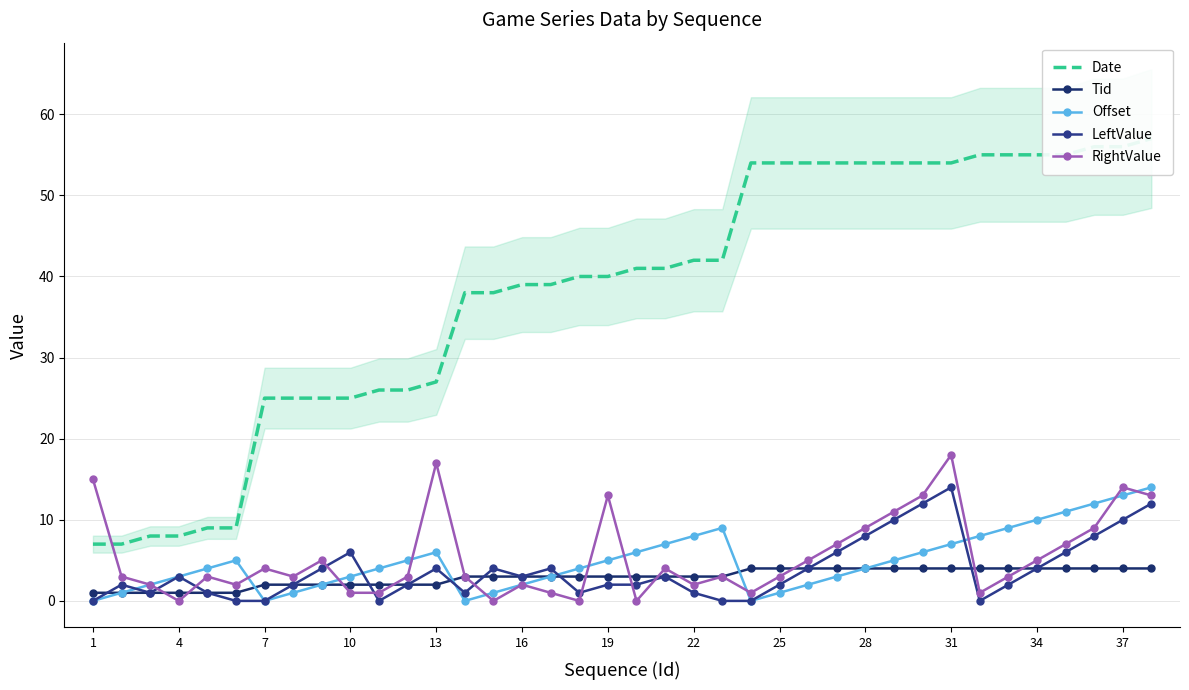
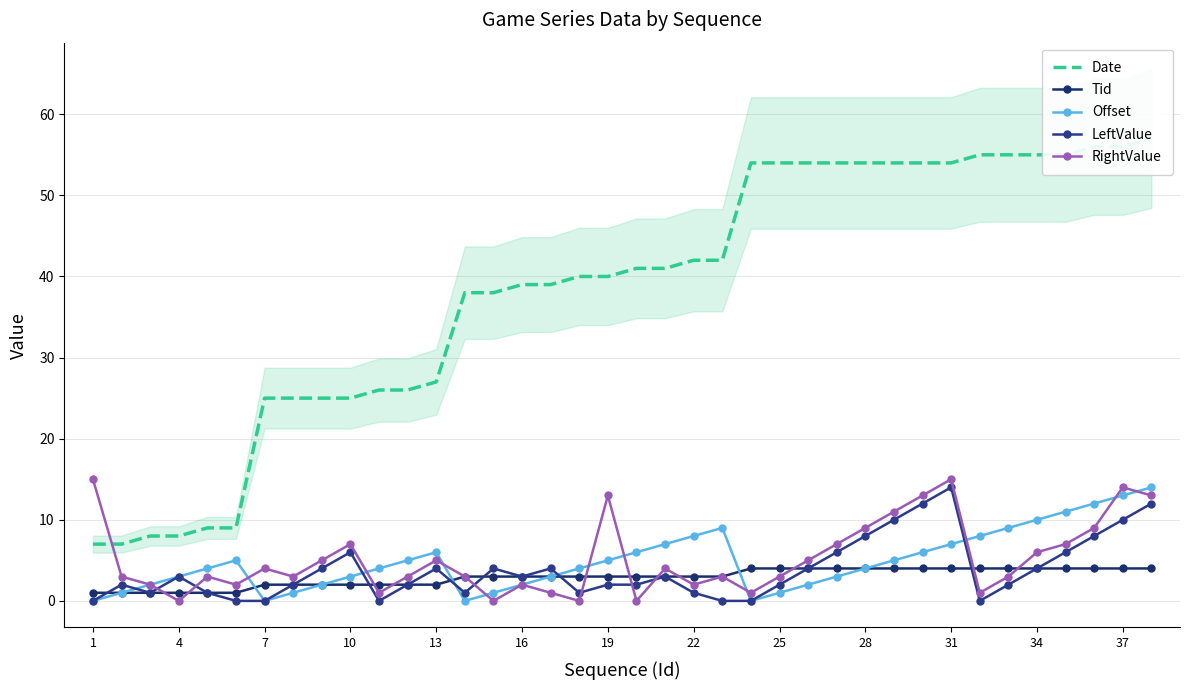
  {
    "Offset": {
      "10": 3,
      "13": 6,
      "19": 5,
      "22": 8,
      "25": 1,
      "31": 7,
      "34": 10,
      "37": 13
    },
    "RightValue": {
      "1": 15,
      "4": 0,
      "7": 4,
-     "10": 1,
-     "13": 17,
+     "10": 7,
+     "13": 5,
      "19": 13,
      "22": 2,
      "25": 3,
      "28": 9,
-     "31": 18,
-     "34": 5,
+     "31": 15,
+     "34": 6,
      "37": 14
    }
  }
